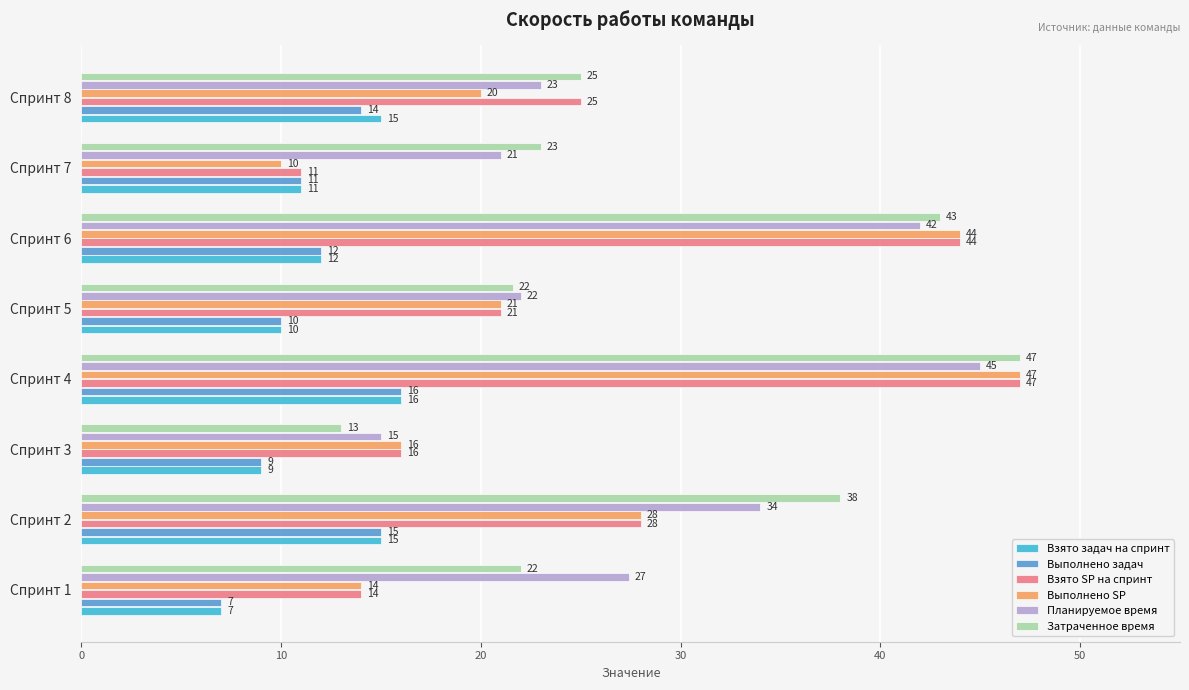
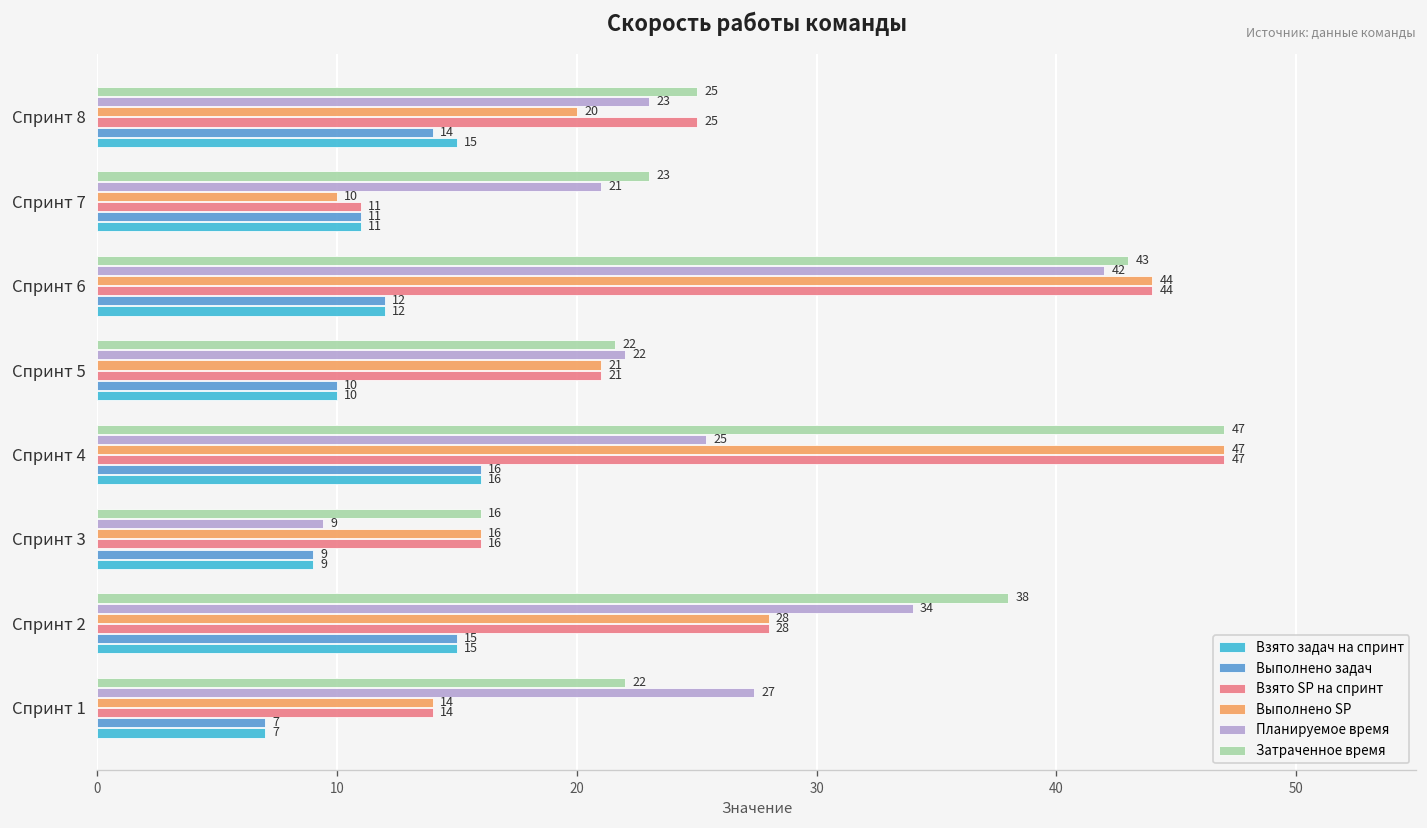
  {
    "Планируемое время": {
      "Спринт 8": 23,
      "Спринт 7": 21,
      "Спринт 6": 42,
      "Спринт 5": 22,
-     "Спринт 4": 45,
-     "Спринт 3": 15,
+     "Спринт 4": 25,
+     "Спринт 3": 9,
      "Спринт 2": 34,
      "Спринт 1": 27
    },
    "Затраченное время": {
      "Спринт 8": 25,
      "Спринт 7": 23,
      "Спринт 6": 43,
      "Спринт 4": 47,
-     "Спринт 3": 13,
+     "Спринт 3": 16,
      "Спринт 2": 38,
      "Спринт 1": 22
    }
  }
